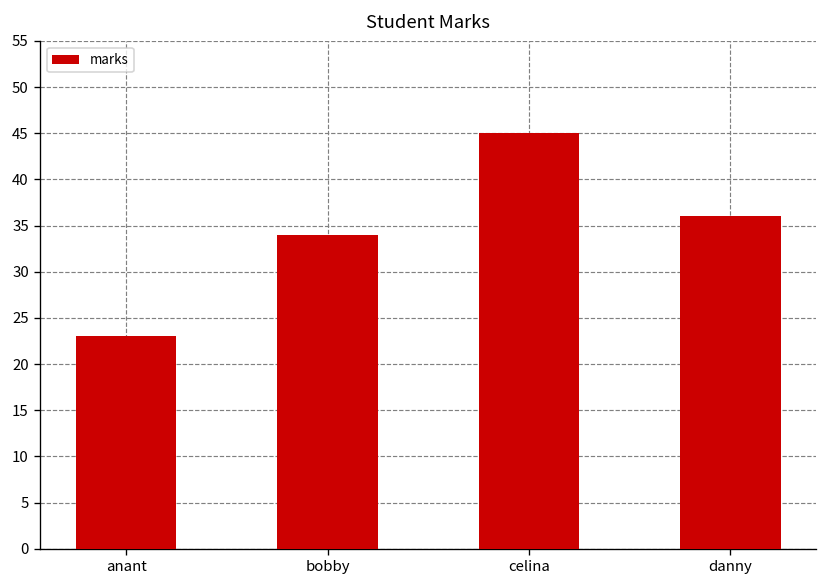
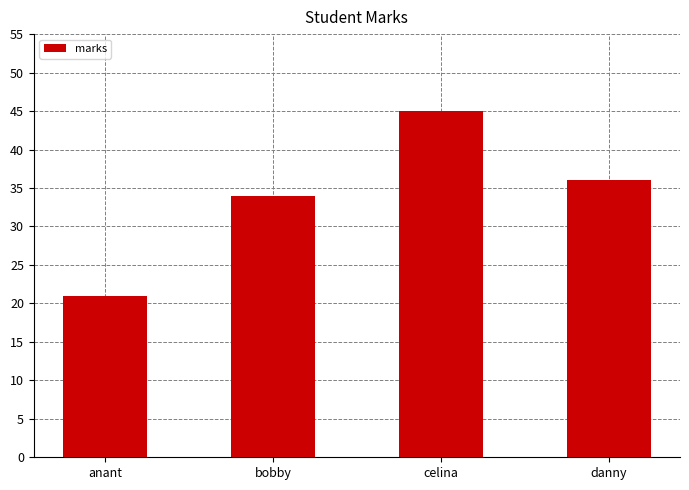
  {
-   "anant": 23,
+   "anant": 21,
    "bobby": 34,
    "celina": 45,
    "danny": 36
  }
